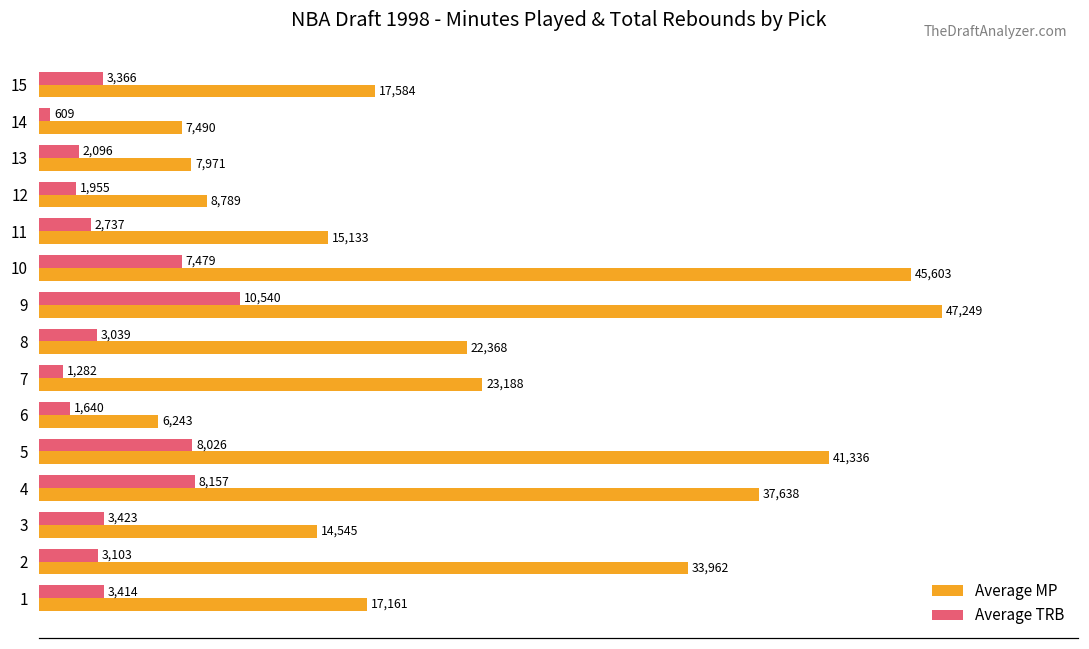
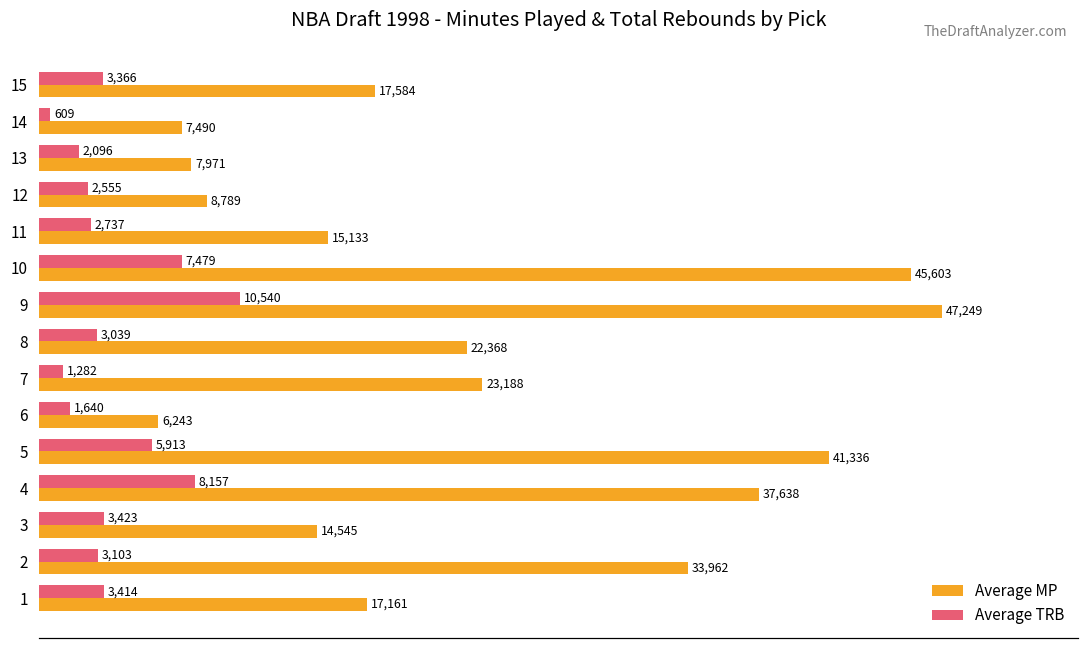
  {
    "Average MP": {
      "15": "17,584",
      "14": "7,490",
      "13": "7,971",
      "12": "8,789",
      "11": "15,133",
      "10": "45,603",
      "9": "47,249",
      "8": "22,368",
      "7": "23,188",
      "6": "6,243",
      "5": "41,336",
      "4": "37,638",
      "3": "14,545",
      "2": "33,962",
      "1": "17,161"
    },
    "Average TRB": {
      "15": "3,366",
      "14": "609",
      "13": "2,096",
-     "12": "1,955",
+     "12": "2,555",
      "11": "2,737",
      "10": "7,479",
      "9": "10,540",
      "8": "3,039",
      "7": "1,282",
      "6": "1,640",
-     "5": "8,026",
+     "5": "5,913",
      "4": "8,157",
      "3": "3,423",
      "2": "3,103",
      "1": "3,414"
    }
  }
